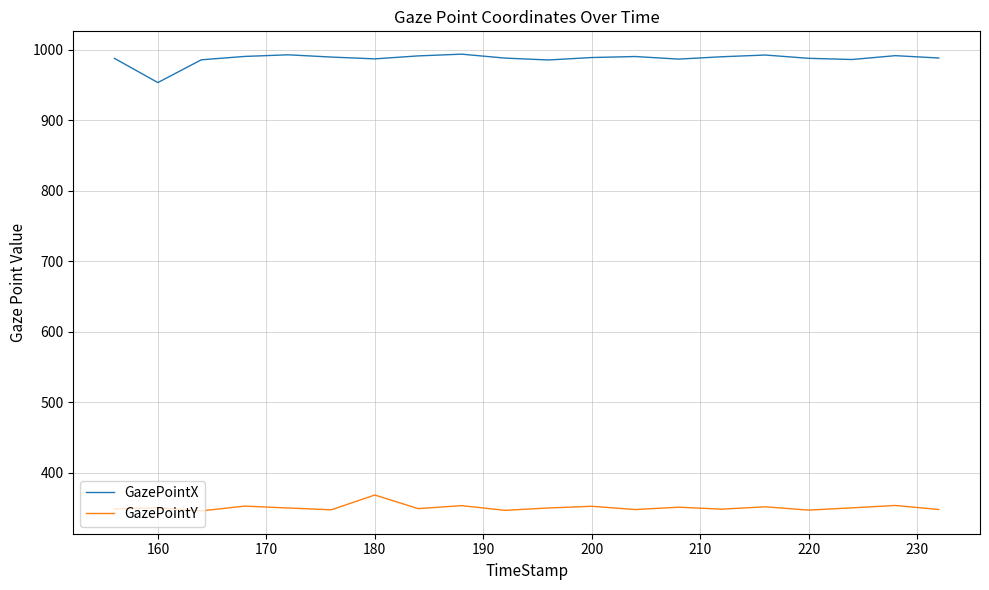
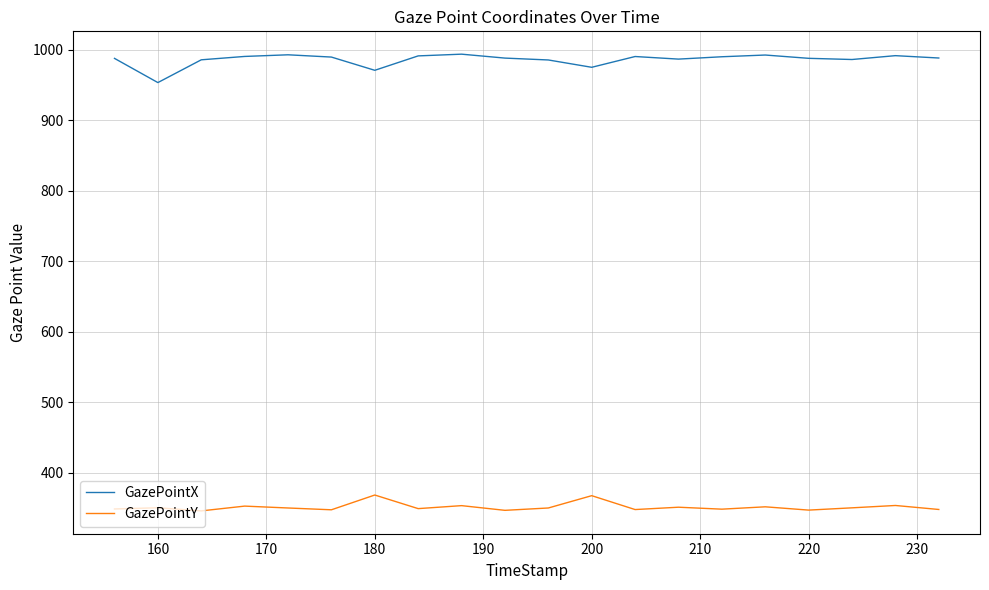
  {
    "GazePointX": {
      "160": 950,
-     "180": 990,
-     "200": 990,
+     "180": 970,
+     "200": 970,
      "220": 990
    },
    "GazePointY": {
      "180": 370,
-     "200": 350,
+     "200": 370,
      "220": 350
    }
  }
